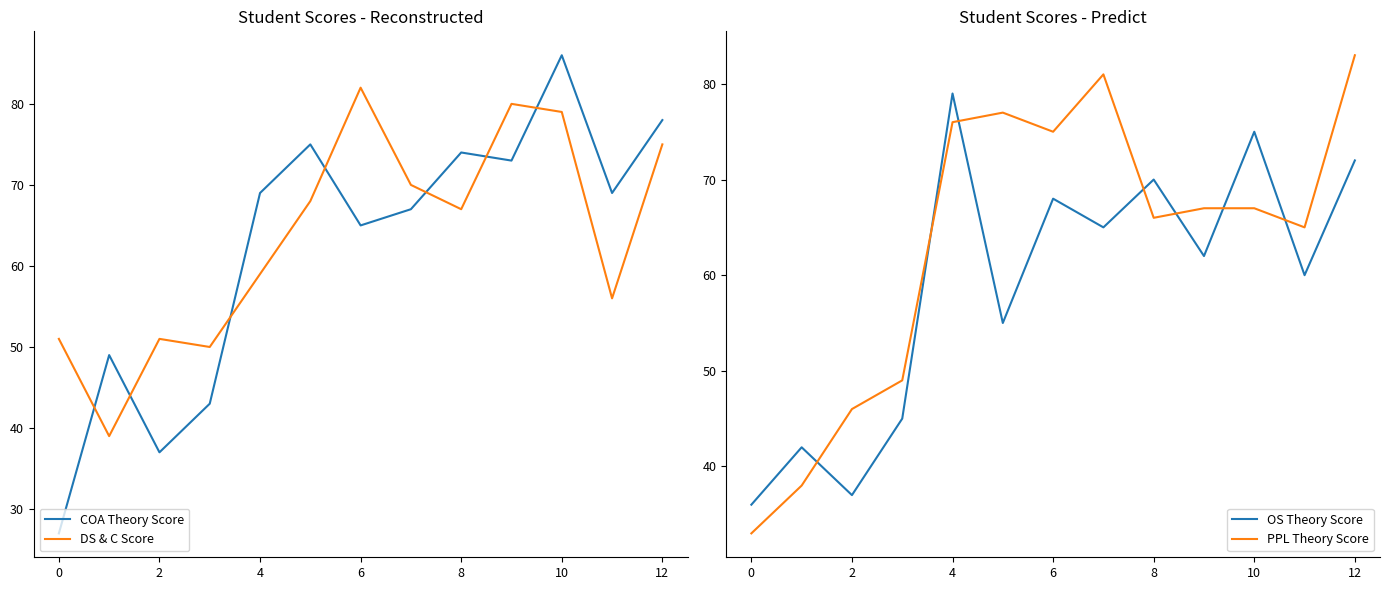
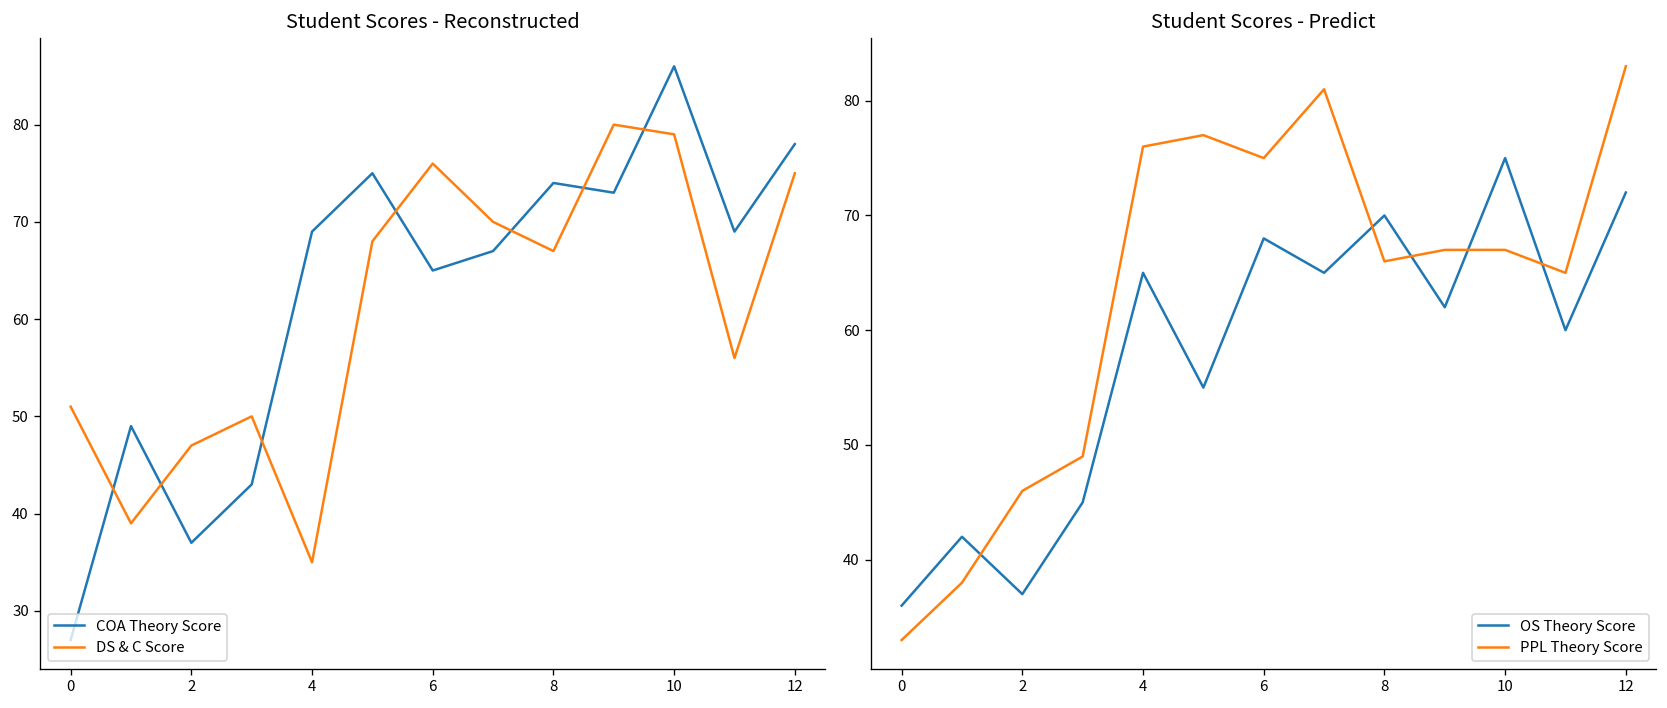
  {
    "Student Scores - Reconstructed": {
      "COA Theory Score": {
        "2": 37,
        "4": 69,
        "6": 65,
        "8": 74,
        "10": 86,
        "12": 78
      },
      "DS & C Score": {
        "0": 51,
-       "2": 51,
-       "4": 59,
-       "6": 82,
+       "2": 47,
+       "4": 35,
+       "6": 76,
        "8": 67,
        "10": 79,
        "12": 75
      }
    },
    "Student Scores - Predict": {
      "OS Theory Score": {
        "0": 36,
        "2": 37,
-       "4": 79,
+       "4": 65,
        "6": 68,
        "8": 70,
        "10": 75,
        "12": 72
      },
      "PPL Theory Score": {
        "0": 33,
        "2": 46,
        "4": 76,
        "6": 75,
        "8": 66,
        "10": 67,
        "12": 83
      }
    }
  }
